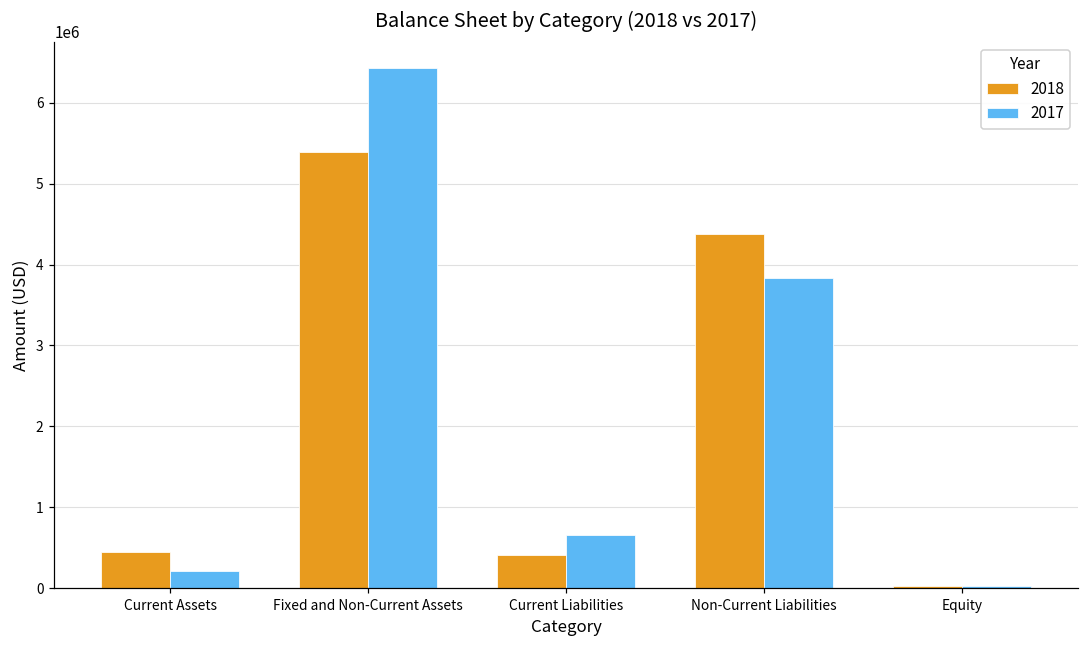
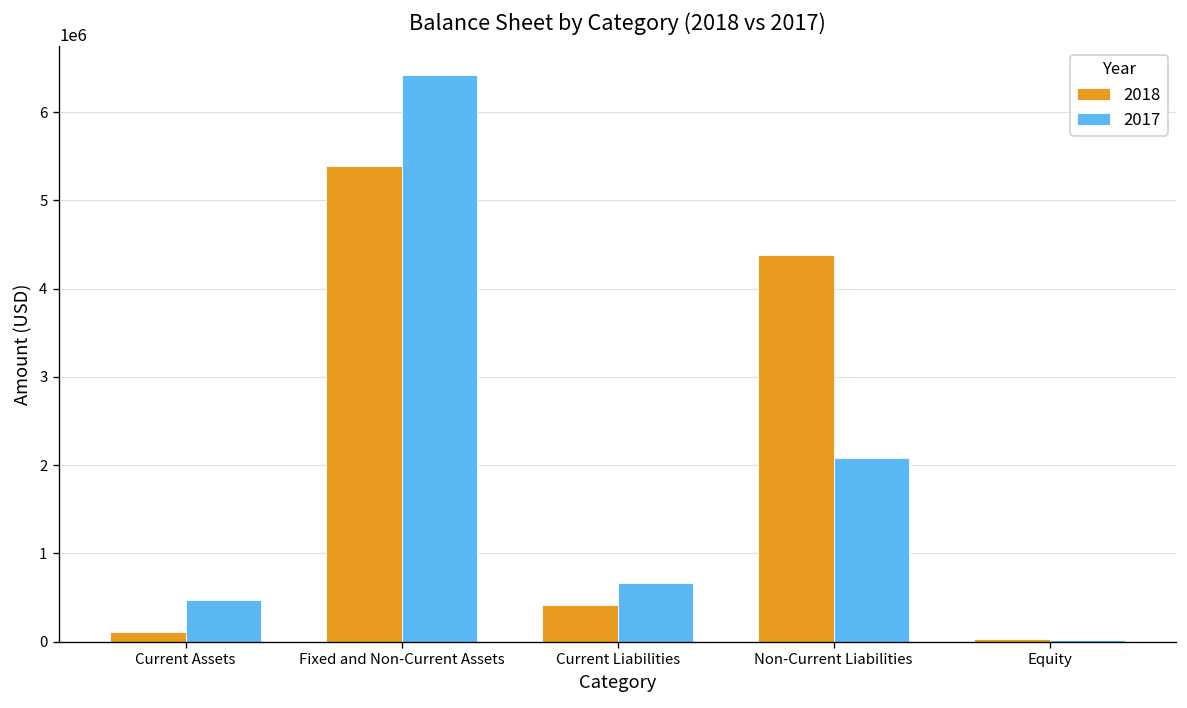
  {
    "2018": {
-     "Current Assets": 500000,
+     "Current Assets": 100000,
      "Fixed and Non-Current Assets": 5400000,
      "Current Liabilities": 400000,
      "Non-Current Liabilities": 4400000
    },
    "2017": {
-     "Current Assets": 200000,
+     "Current Assets": 500000,
      "Fixed and Non-Current Assets": 6400000,
      "Current Liabilities": 700000,
-     "Non-Current Liabilities": 3800000
+     "Non-Current Liabilities": 2100000
    }
  }
